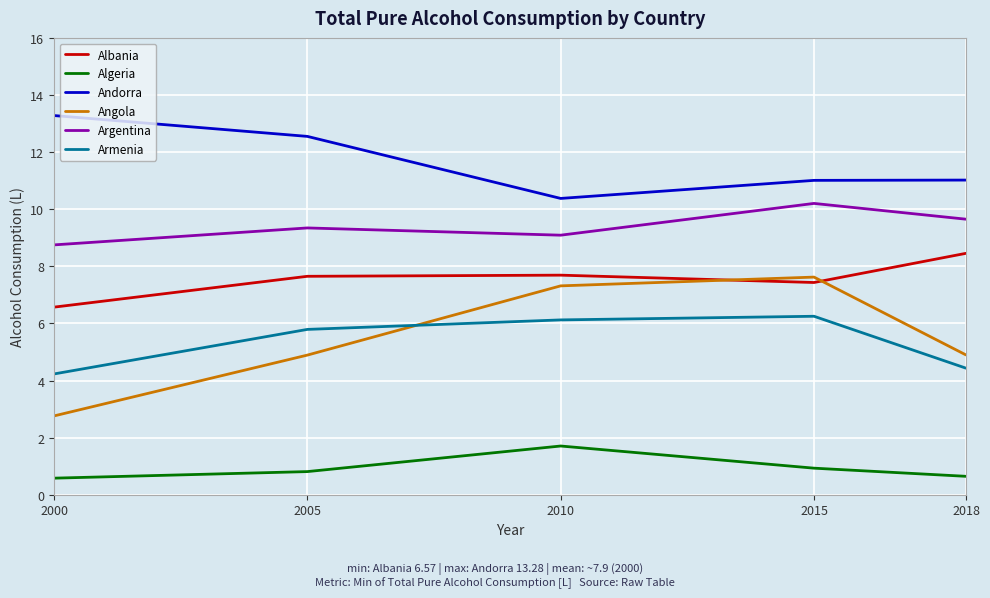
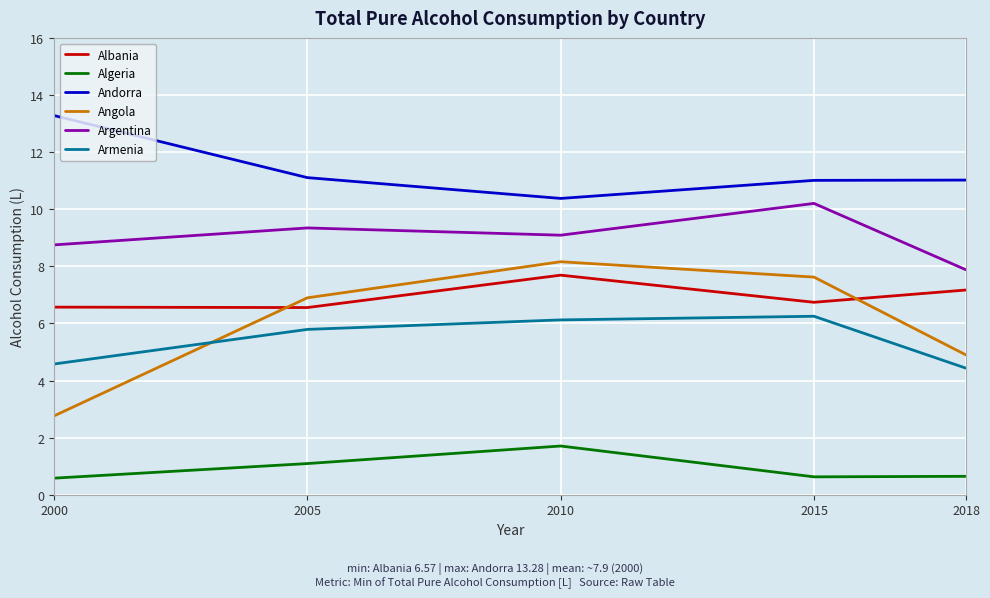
  {
    "Albania": {
      "2000": 6.6,
-     "2005": 7.7,
+     "2005": 6.6,
      "2010": 7.7,
-     "2015": 7.4,
-     "2018": 8.5
+     "2015": 6.7,
+     "2018": 7.2
    },
    "Algeria": {
      "2000": 0.6,
-     "2005": 0.8,
+     "2005": 1.1,
      "2010": 1.7,
-     "2015": 0.9,
+     "2015": 0.6,
      "2018": 0.6
    },
    "Andorra": {
      "2000": 13.3,
-     "2005": 12.6,
+     "2005": 11.1,
      "2010": 10.4,
      "2015": 11.0,
      "2018": 11.0
    },
    "Angola": {
      "2000": 2.8,
-     "2005": 4.9,
-     "2010": 7.3,
+     "2005": 6.9,
+     "2010": 8.2,
      "2015": 7.6,
      "2018": 4.9
    },
    "Argentina": {
      "2000": 8.8,
      "2005": 9.3,
      "2010": 9.1,
      "2015": 10.2,
-     "2018": 9.6
+     "2018": 7.9
    },
    "Armenia": {
-     "2000": 4.2,
+     "2000": 4.6,
      "2005": 5.8,
      "2010": 6.1,
      "2015": 6.3,
      "2018": 4.4
    }
  }
